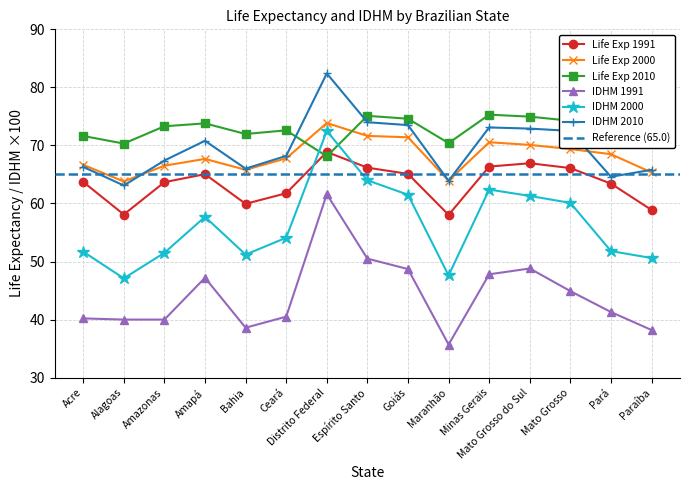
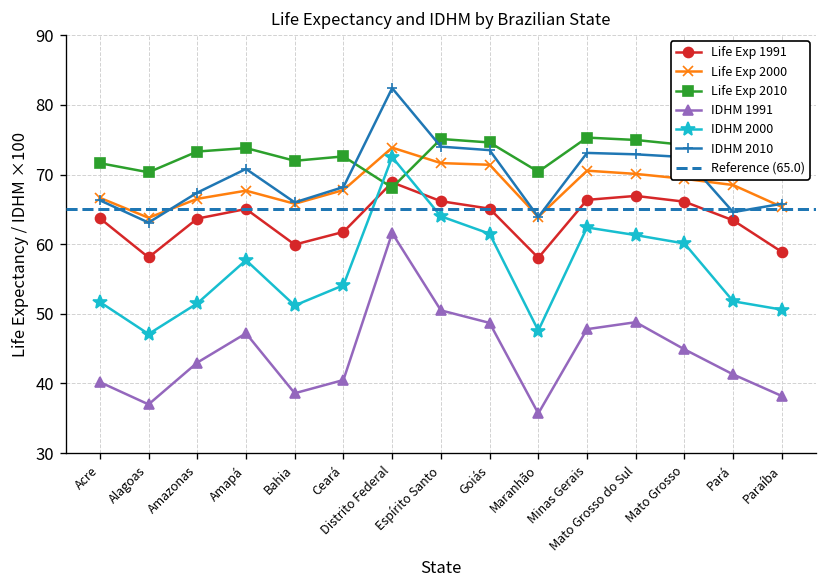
  {
    "Life Exp 1991": {
      "Acre": 64,
      "Alagoas": 58,
      "Amazonas": 64,
      "Amapá": 65,
      "Bahia": 60,
      "Ceará": 62,
      "Distrito Federal": 69,
      "Espírito Santo": 66,
      "Goiás": 65,
      "Maranhão": 58,
      "Minas Gerais": 66,
      "Mato Grosso do Sul": 67,
      "Mato Grosso": 66,
      "Pará": 63,
      "Paraíba": 59
    },
    "Life Exp 2000": {
      "Alagoas": 64,
      "Amazonas": 67,
      "Amapá": 68,
      "Distrito Federal": 74,
      "Espírito Santo": 72,
      "Goiás": 71,
      "Minas Gerais": 71,
      "Mato Grosso do Sul": 70,
      "Mato Grosso": 69,
      "Pará": 68,
      "Paraíba": 65
    },
    "Life Exp 2010": {
      "Acre": 72,
      "Alagoas": 70,
      "Amazonas": 73,
      "Amapá": 74,
      "Bahia": 72,
      "Ceará": 73,
      "Distrito Federal": 68,
      "Espírito Santo": 75,
      "Goiás": 75,
      "Maranhão": 70,
      "Minas Gerais": 75,
      "Mato Grosso do Sul": 75
    },
    "IDHM 1991": {
      "Acre": 40,
-     "Alagoas": 40,
-     "Amazonas": 40,
+     "Alagoas": 37,
+     "Amazonas": 43,
      "Amapá": 47,
      "Bahia": 39,
      "Ceará": 41,
      "Distrito Federal": 62,
      "Espírito Santo": 51,
      "Goiás": 49,
      "Maranhão": 36,
      "Minas Gerais": 48,
      "Mato Grosso do Sul": 49,
      "Mato Grosso": 45,
      "Pará": 41,
      "Paraíba": 38
    },
    "IDHM 2000": {
      "Acre": 52,
      "Alagoas": 47,
      "Amazonas": 52,
      "Amapá": 58,
      "Bahia": 51,
      "Ceará": 54,
      "Distrito Federal": 73,
      "Espírito Santo": 64,
      "Goiás": 62,
      "Maranhão": 48,
      "Minas Gerais": 62,
      "Mato Grosso do Sul": 61,
      "Mato Grosso": 60,
      "Pará": 52,
      "Paraíba": 51
    },
    "IDHM 2010": {
      "Alagoas": 63,
      "Amazonas": 67,
      "Amapá": 71,
      "Distrito Federal": 82,
      "Espírito Santo": 74,
      "Goiás": 74,
      "Minas Gerais": 73,
      "Mato Grosso do Sul": 73,
      "Pará": 65,
      "Paraíba": 66
    }
  }
